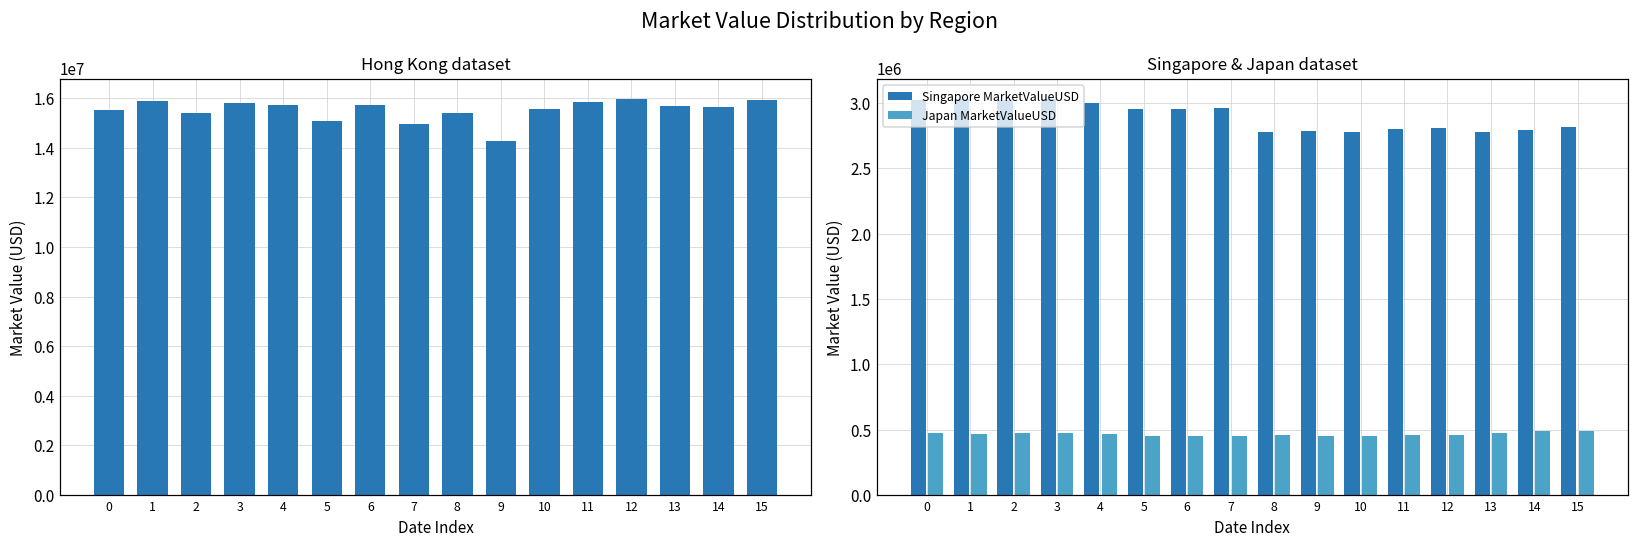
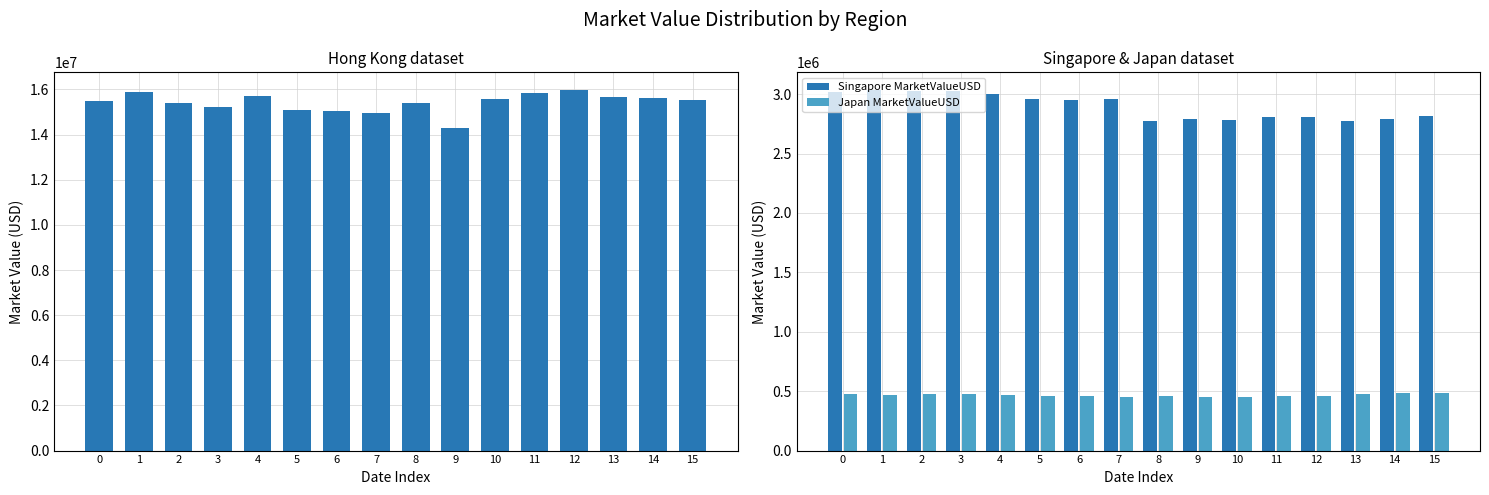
  {
    "Hong Kong dataset": {
      "0": 15500000,
      "1": 15900000,
      "2": 15400000,
-     "3": 15800000,
+     "3": 15200000,
      "4": 15700000,
      "5": 15100000,
-     "6": 15700000,
+     "6": 15000000,
      "7": 15000000,
      "8": 15400000,
      "9": 14300000,
      "10": 15600000,
      "11": 15800000,
      "12": 16000000,
      "13": 15700000,
      "14": 15600000,
-     "15": 15900000
+     "15": 15500000
    }
  }
